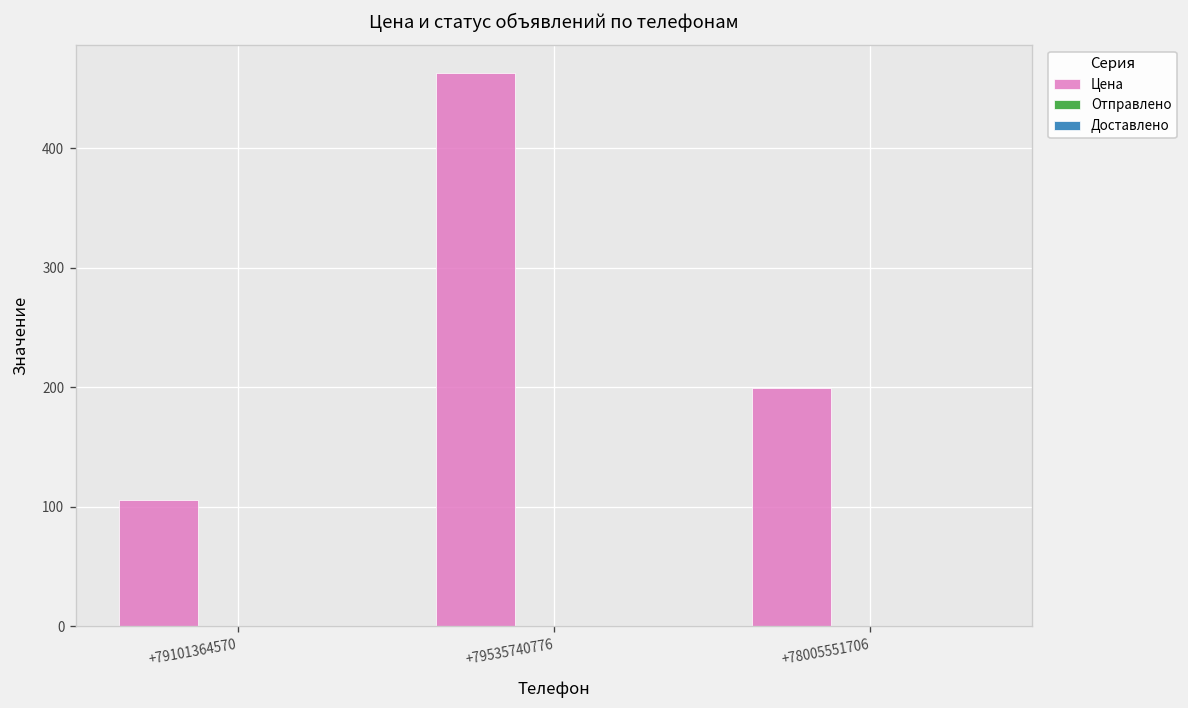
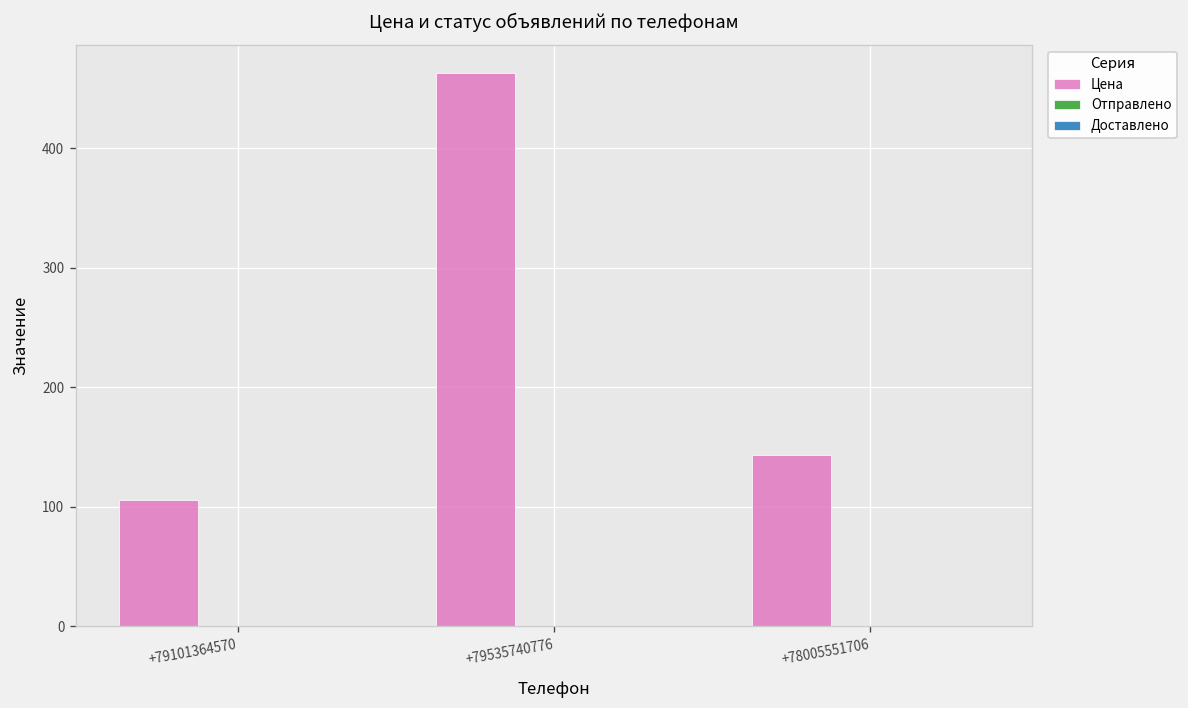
  {
    "Цена": {
      "+79101364570": 110,
      "+79535740776": 460,
-     "+78005551706": 200
+     "+78005551706": 140
    },
    "Отправлено": {
      "+79101364570": 0,
      "+79535740776": 0,
      "+78005551706": 0
    },
    "Доставлено": {
      "+79101364570": 0,
      "+79535740776": 0,
      "+78005551706": 0
    }
  }
